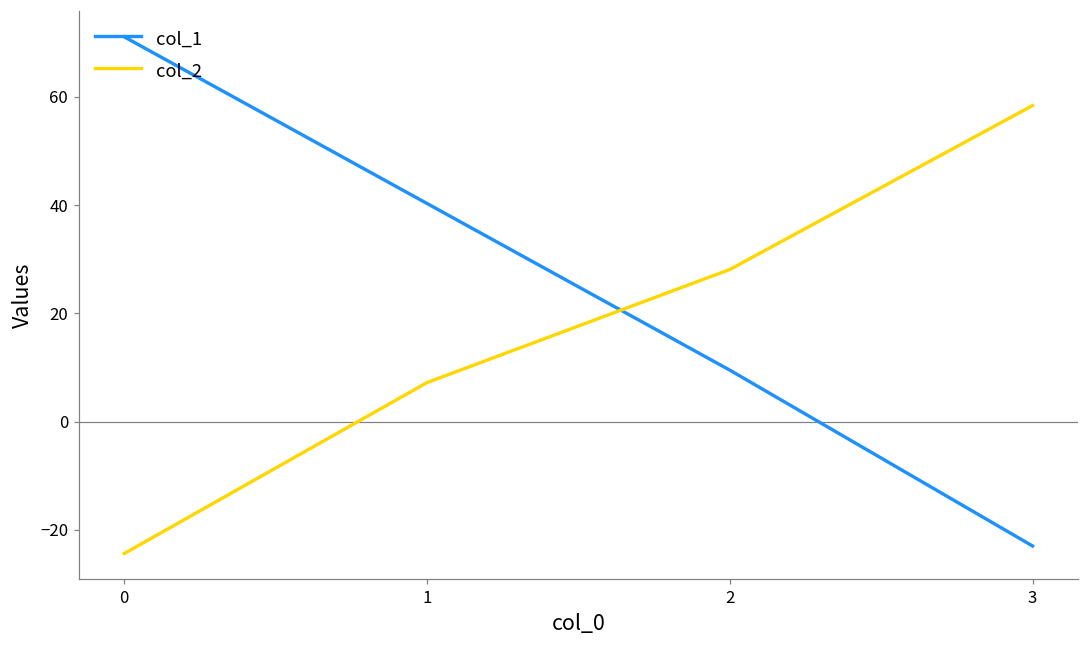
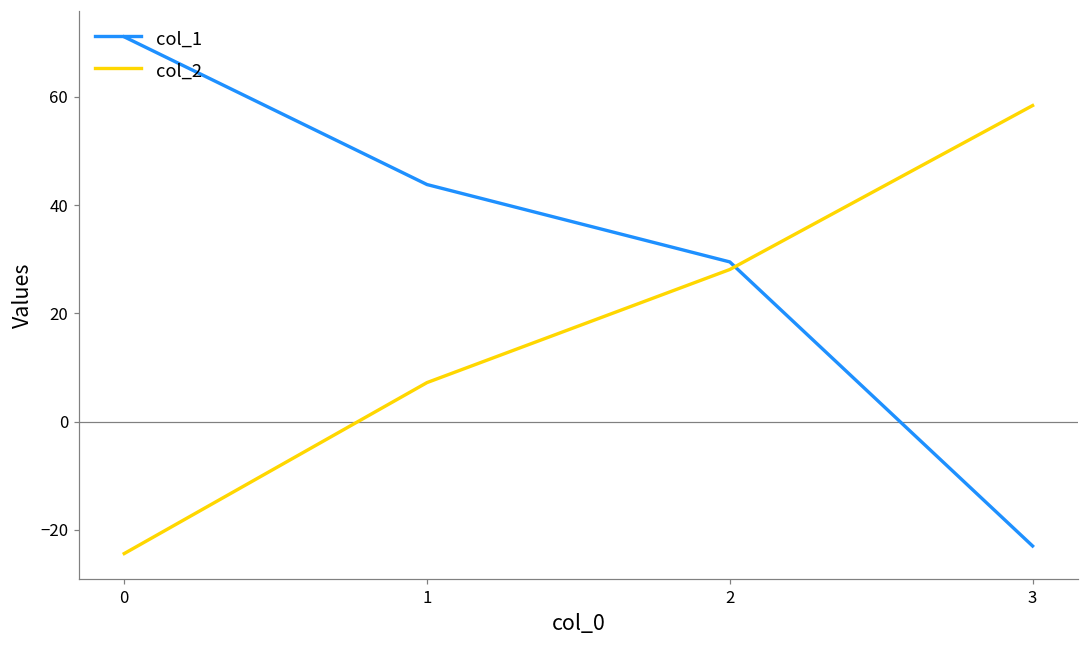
  {
    "col_1": {
      "0": 71,
-     "1": 40,
-     "2": 10,
+     "1": 44,
+     "2": 30,
      "3": -23
    },
    "col_2": {
      "0": -24,
      "1": 7,
      "2": 28,
      "3": 58
    }
  }
